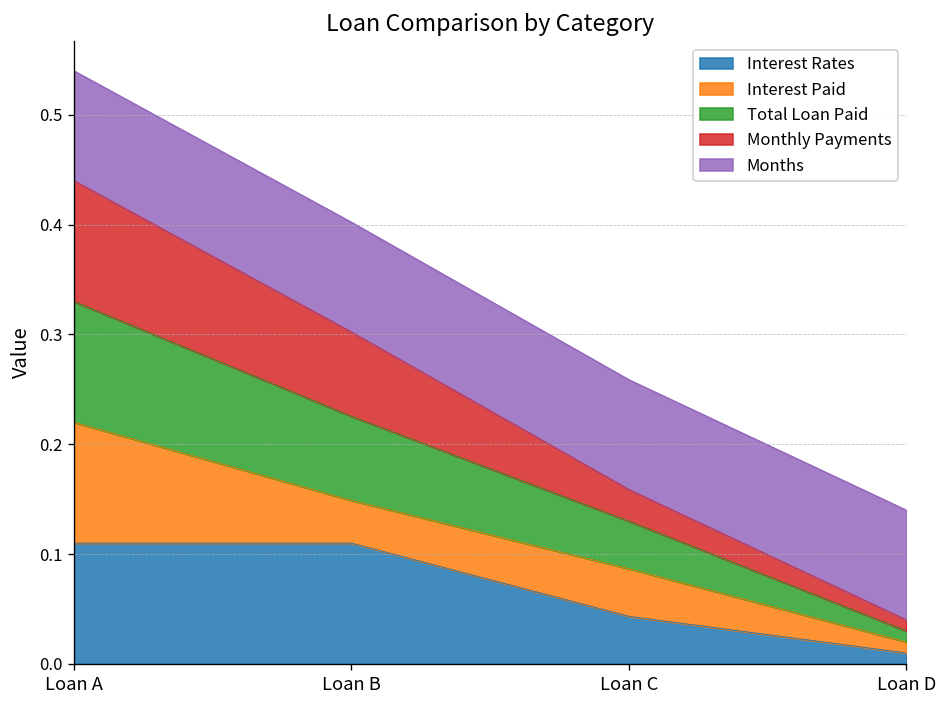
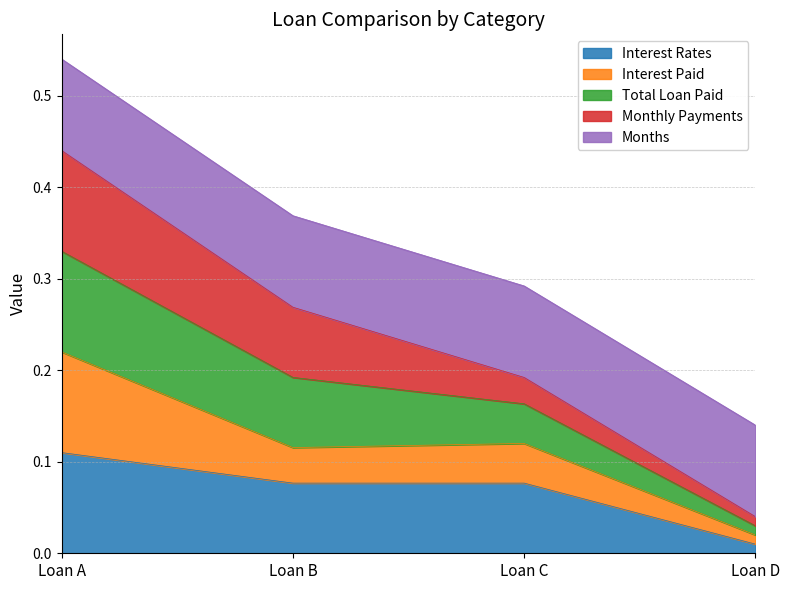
  {
    "Interest Rates": {
      "Loan A": 0.11,
-     "Loan B": 0.11,
-     "Loan C": 0.04,
+     "Loan B": 0.08,
+     "Loan C": 0.08,
      "Loan D": 0.01
    },
    "Interest Paid": {
      "Loan A": 0.11,
      "Loan B": 0.04,
      "Loan C": 0.04,
      "Loan D": 0.01
    },
    "Total Loan Paid": {
      "Loan A": 0.11,
      "Loan B": 0.08,
      "Loan C": 0.04,
      "Loan D": 0.01
    },
    "Monthly Payments": {
      "Loan A": 0.11,
      "Loan B": 0.08,
      "Loan C": 0.03,
      "Loan D": 0.01
    },
    "Months": {
      "Loan A": 0.10,
      "Loan B": 0.10,
      "Loan C": 0.10,
      "Loan D": 0.10
    }
  }
